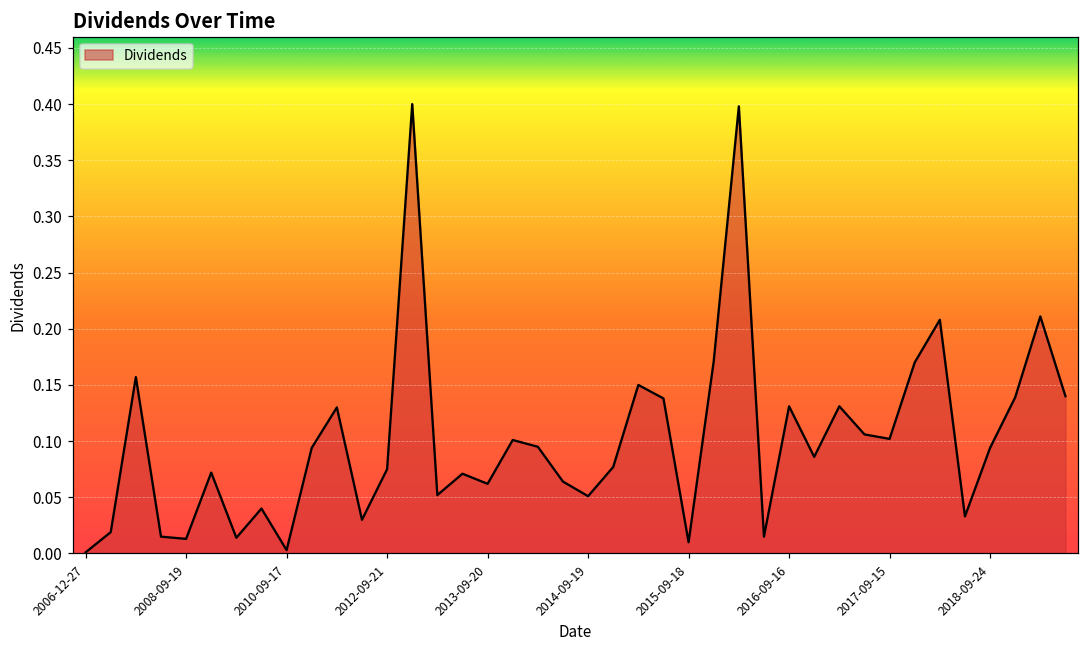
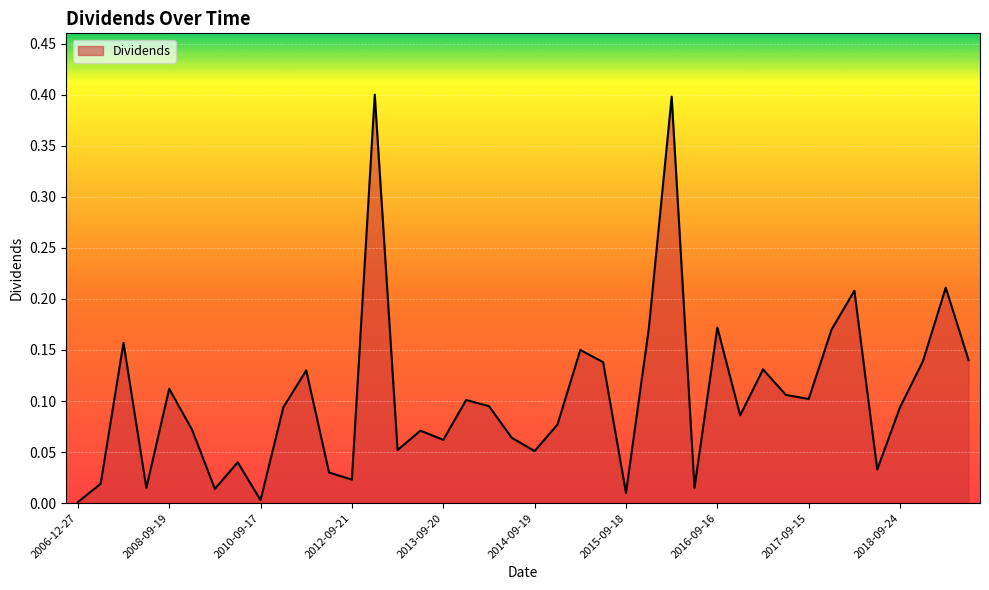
  {
    "2006-12-27": 0.001,
-   "2008-09-19": 0.013,
+   "2008-09-19": 0.112,
    "2010-09-17": 0.003,
-   "2012-09-21": 0.075,
+   "2012-09-21": 0.023,
    "2013-09-20": 0.062,
    "2014-09-19": 0.051,
    "2015-09-18": 0.010,
-   "2016-09-16": 0.131,
+   "2016-09-16": 0.172,
    "2017-09-15": 0.102,
    "2018-09-24": 0.094
  }
